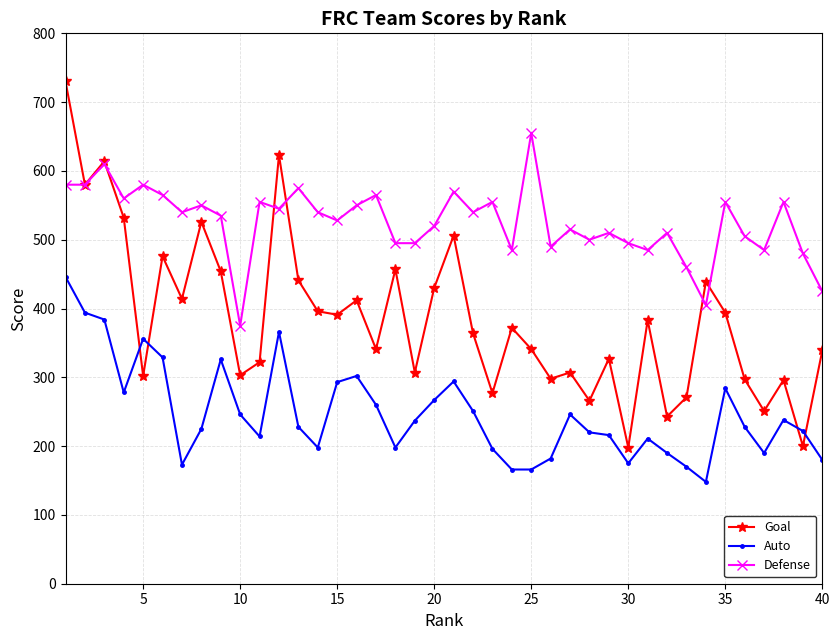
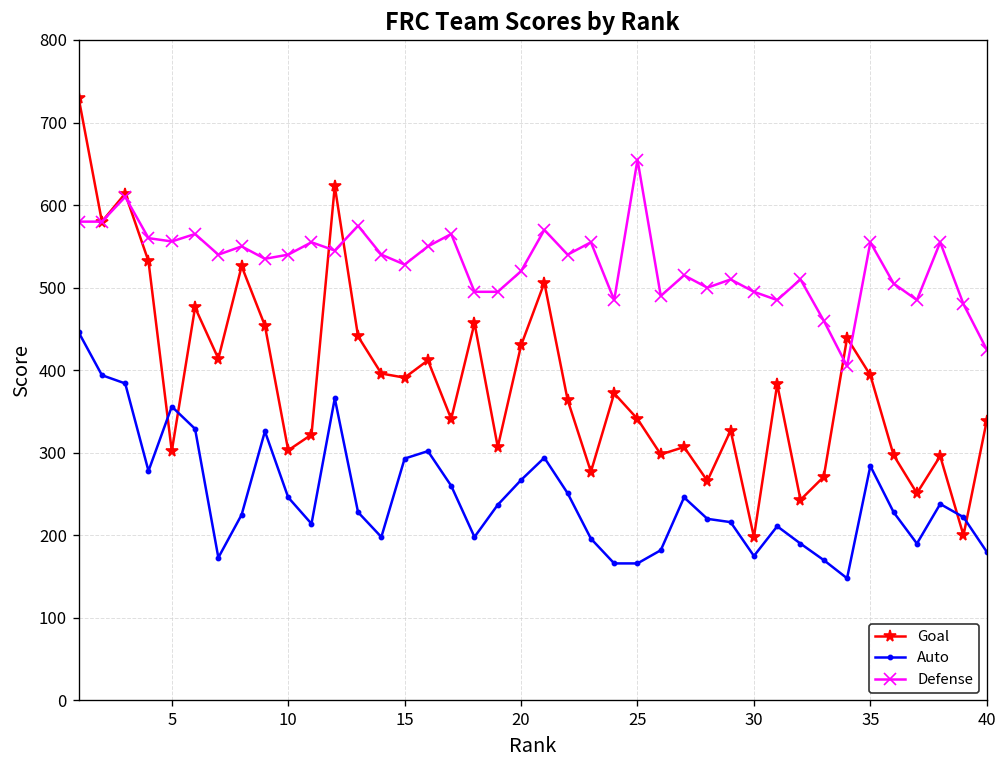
  {
    "Goal": {
      "5": 300,
      "10": 300,
      "15": 390,
      "20": 430,
      "25": 340,
      "30": 200,
      "35": 390,
      "40": 340
    },
    "Auto": {
      "5": 360,
      "10": 250,
      "15": 290,
      "20": 270,
      "25": 170,
      "30": 180,
      "35": 280,
      "40": 180
    },
    "Defense": {
-     "5": 580,
-     "10": 380,
+     "5": 560,
+     "10": 540,
      "15": 530,
      "20": 520,
      "25": 660,
      "30": 500,
      "35": 560,
      "40": 430
    }
  }
